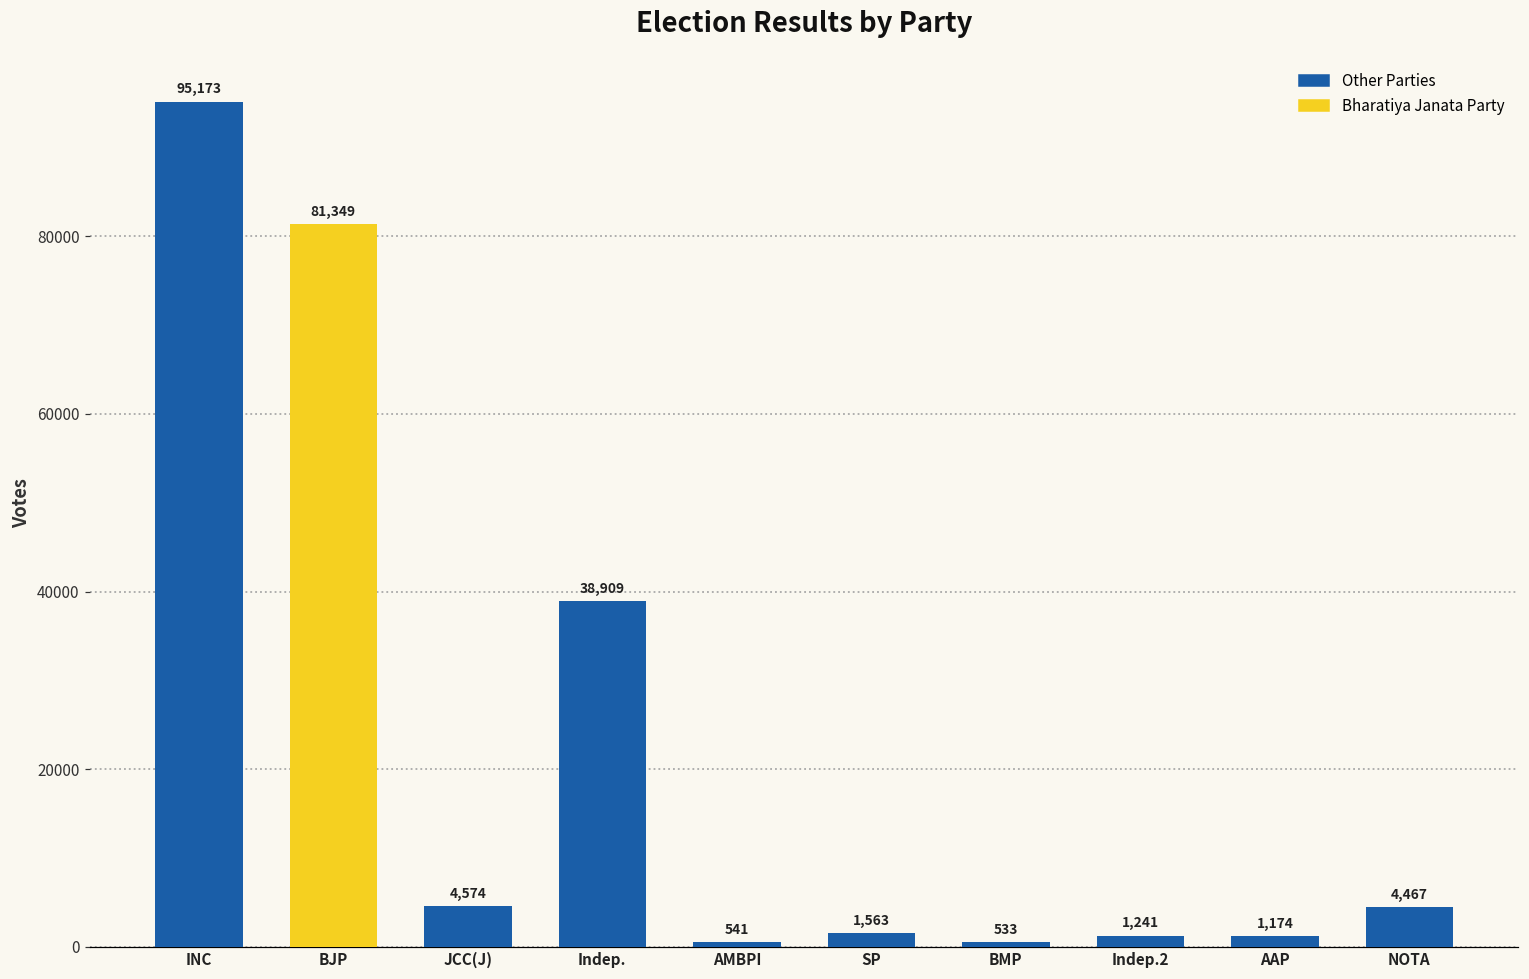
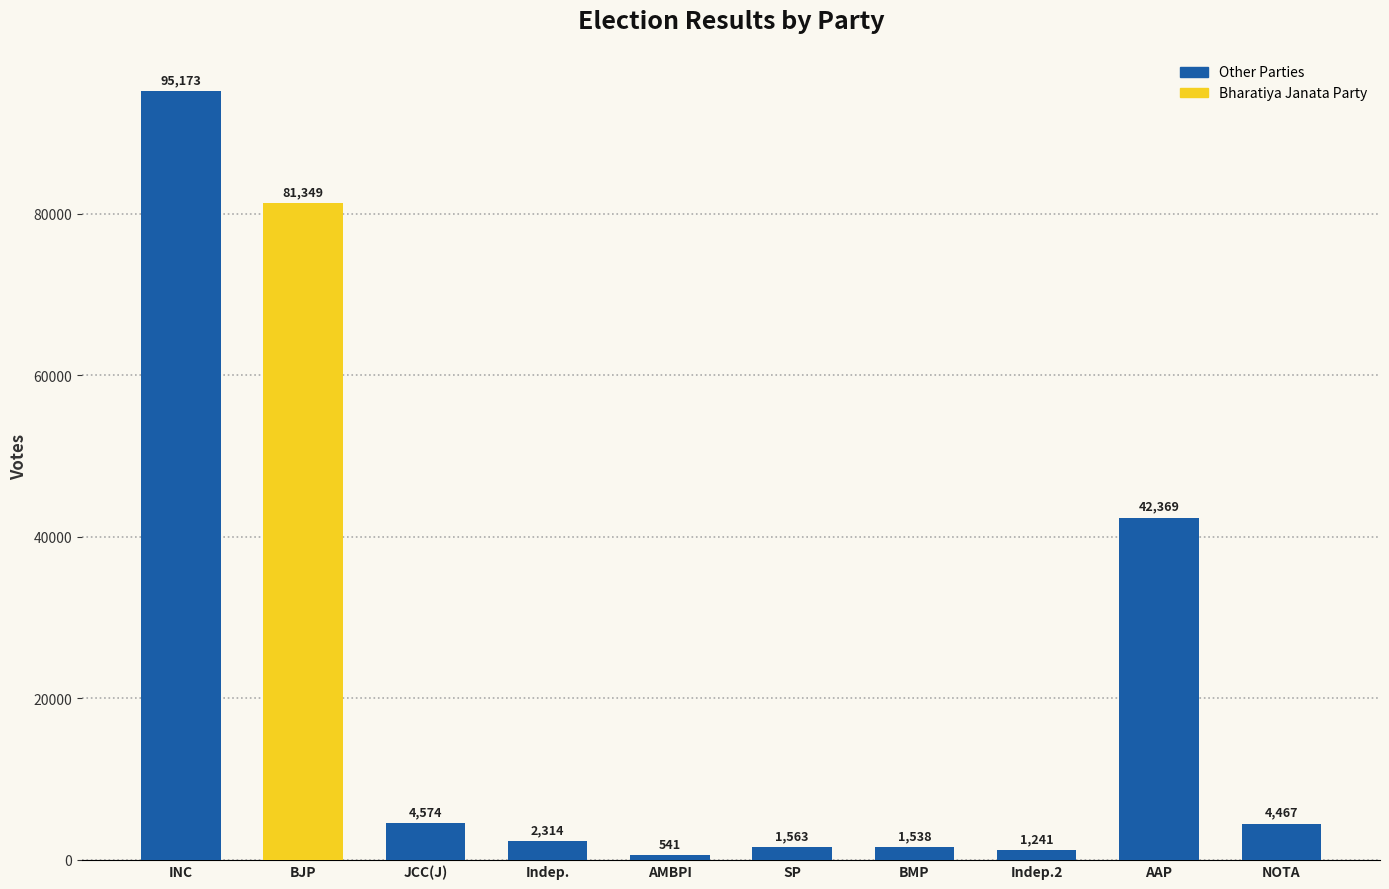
  {
    "INC": "95,173",
    "BJP": "81,349",
    "JCC(J)": "4,574",
-   "Indep.": "38,909",
+   "Indep.": "2,314",
    "AMBPI": "541",
    "SP": "1,563",
-   "BMP": "533",
+   "BMP": "1,538",
    "Indep.2": "1,241",
-   "AAP": "1,174",
+   "AAP": "42,369",
    "NOTA": "4,467"
  }
